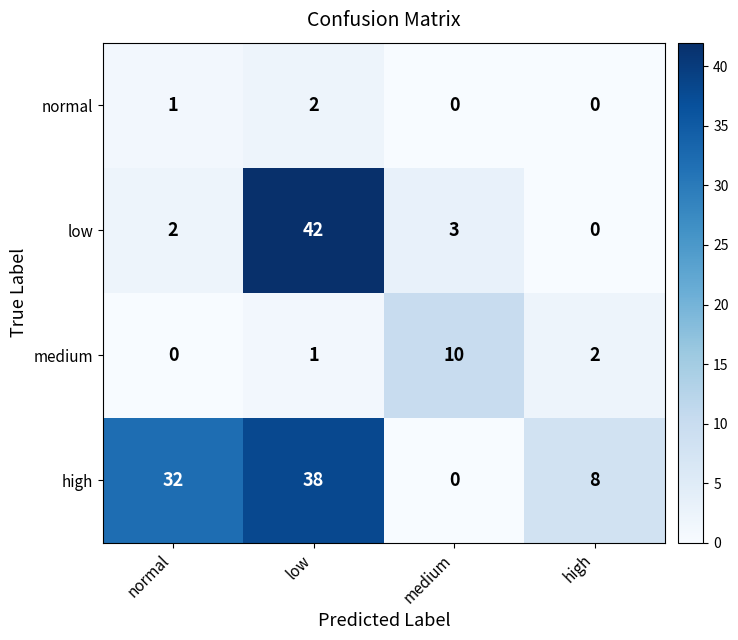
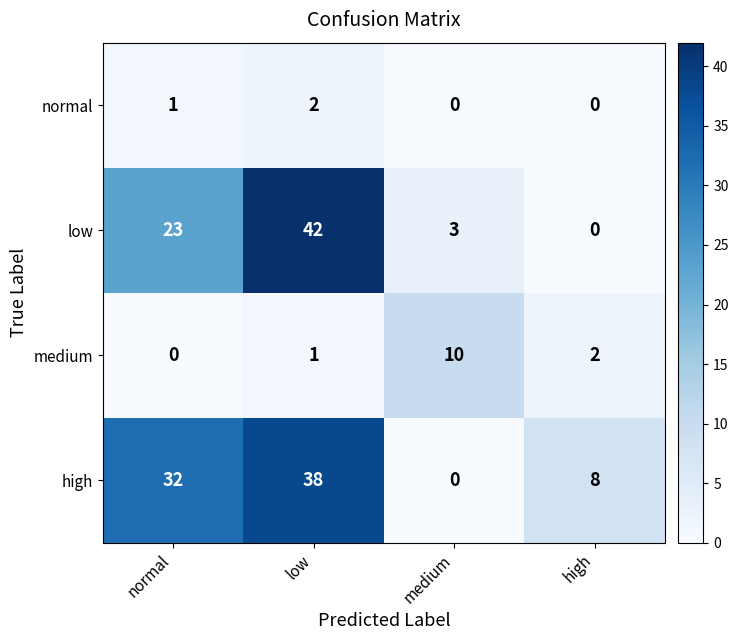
  {
    "normal": {
      "normal": 1,
      "low": 2,
      "medium": 0,
      "high": 0
    },
    "low": {
-     "normal": 2,
+     "normal": 23,
      "low": 42,
      "medium": 3,
      "high": 0
    },
    "medium": {
      "normal": 0,
      "low": 1,
      "medium": 10,
      "high": 2
    },
    "high": {
      "normal": 32,
      "low": 38,
      "medium": 0,
      "high": 8
    }
  }
